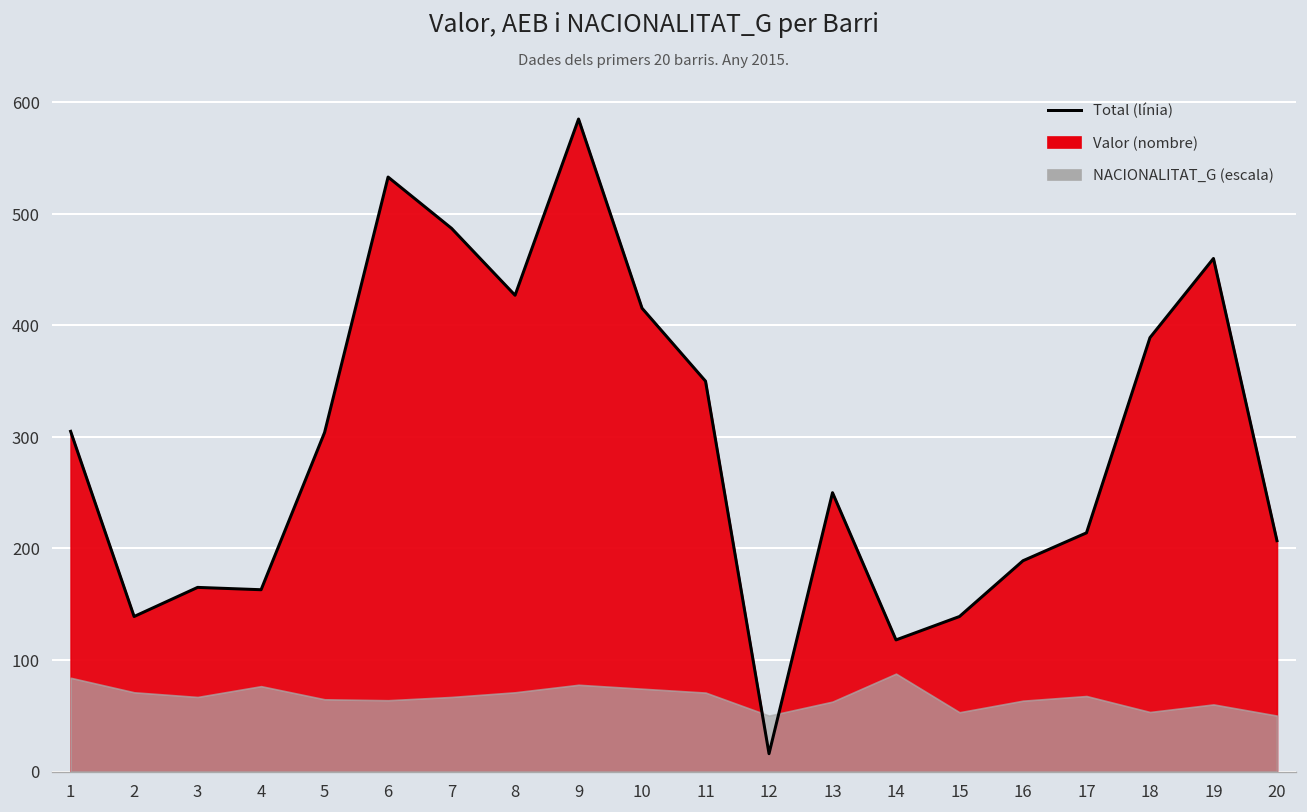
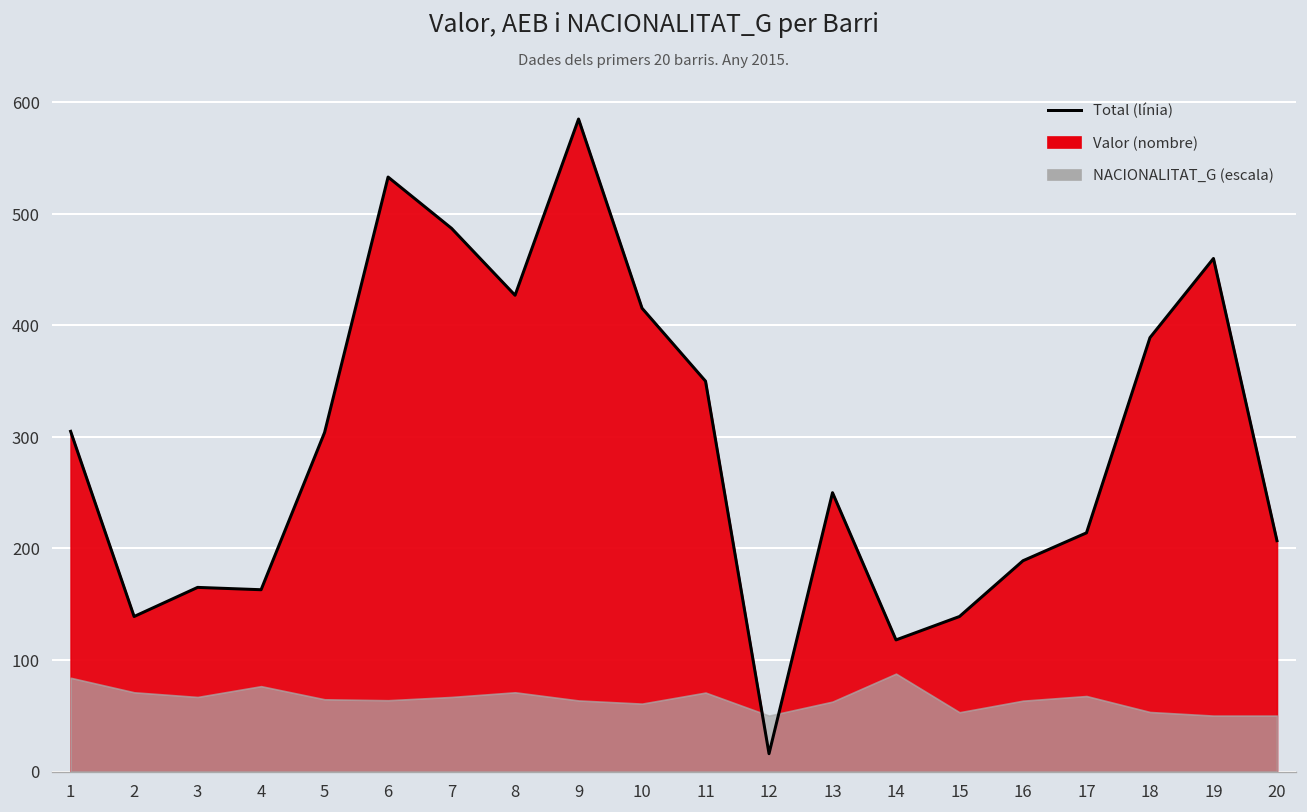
  {
    "Valor (nombre)": {
      "1": 310,
      "2": 140,
      "3": 170,
      "4": 160,
      "5": 300,
      "6": 530,
      "7": 490,
      "8": 430,
      "9": 590,
      "10": 420,
      "11": 350,
      "12": 20,
      "13": 250,
      "14": 120,
      "15": 140,
      "16": 190,
      "17": 210,
      "18": 390,
      "19": 460,
      "20": 210
    },
    "NACIONALITAT_G (escala)": {
      "1": 80,
      "2": 70,
      "3": 70,
      "4": 80,
      "5": 60,
      "6": 60,
      "7": 70,
      "8": 70,
-     "9": 80,
-     "10": 70,
+     "9": 60,
+     "10": 60,
      "11": 70,
      "12": 50,
      "13": 60,
      "14": 90,
      "15": 50,
      "16": 60,
      "17": 70,
      "18": 50,
-     "19": 60,
+     "19": 50,
      "20": 50
    }
  }
